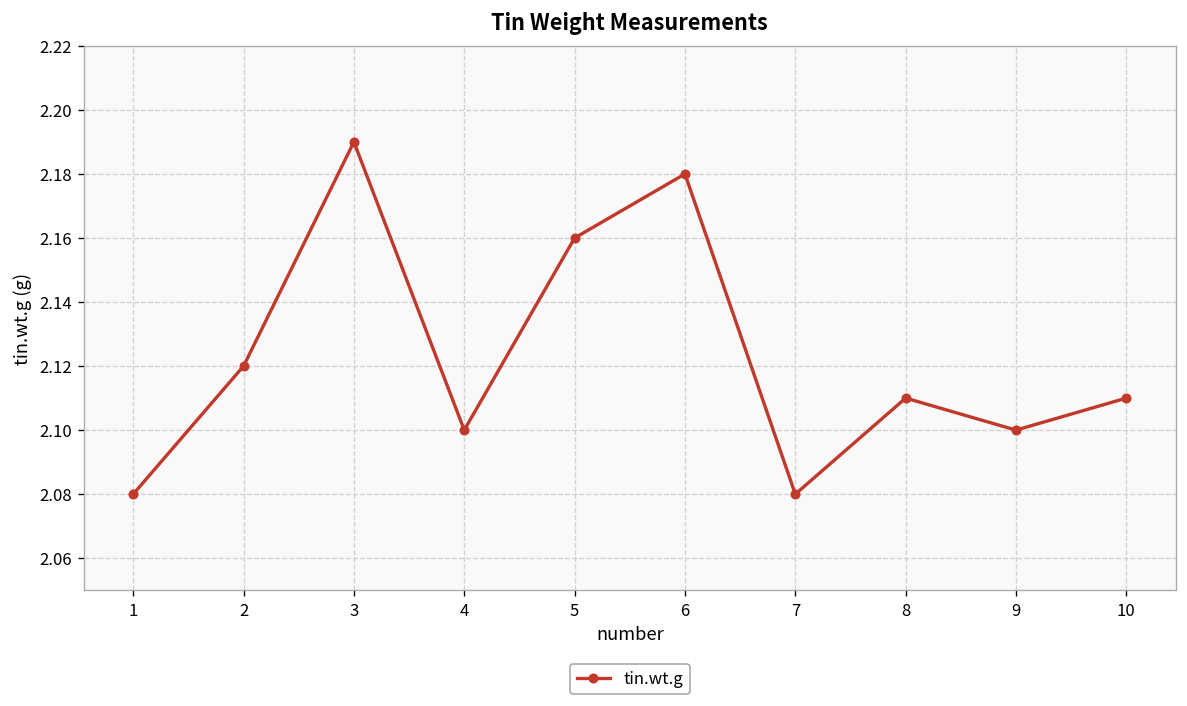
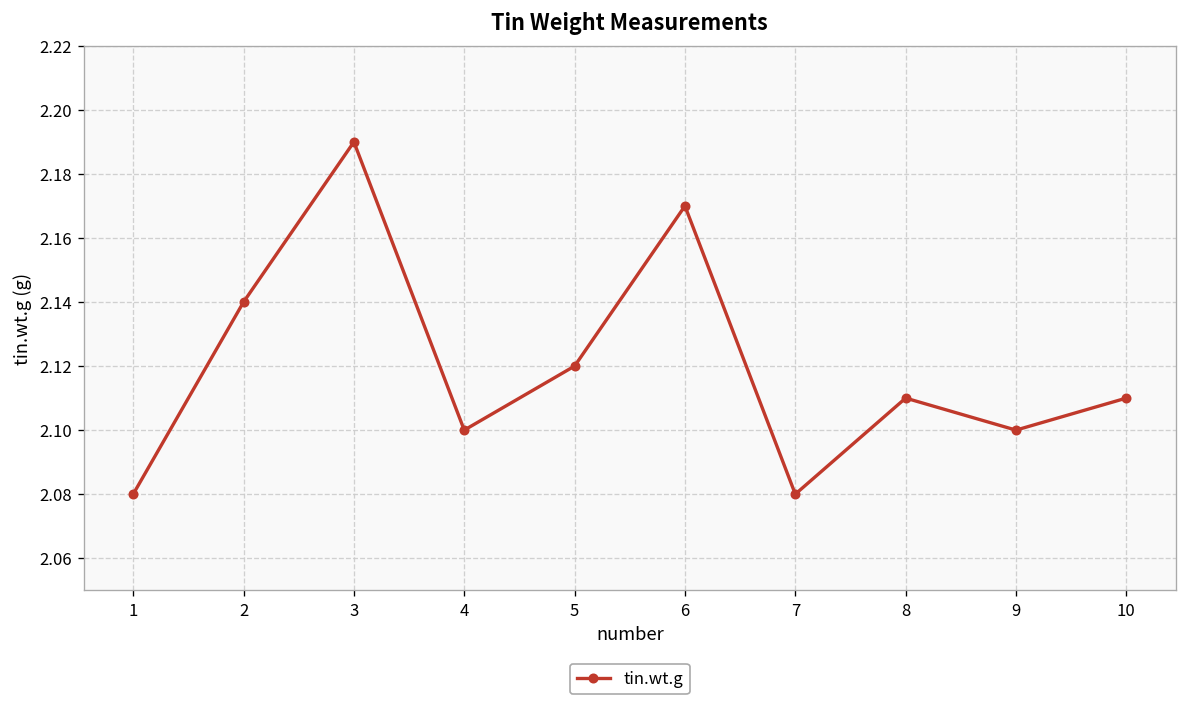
  {
    "1": 2.08,
-   "2": 2.12,
+   "2": 2.14,
    "3": 2.19,
    "4": 2.10,
-   "5": 2.16,
-   "6": 2.18,
+   "5": 2.12,
+   "6": 2.17,
    "7": 2.08,
    "8": 2.11,
    "9": 2.10,
    "10": 2.11
  }
